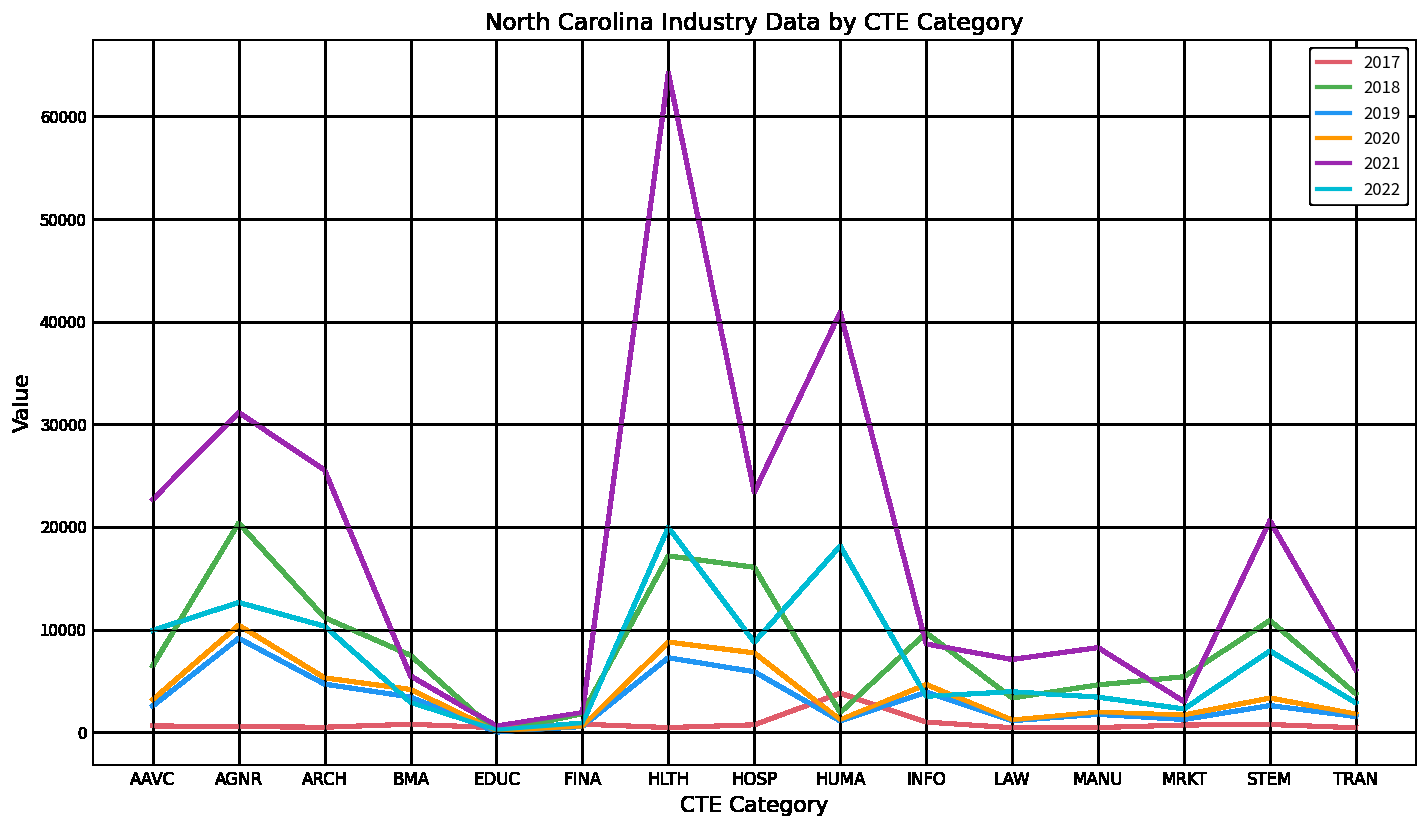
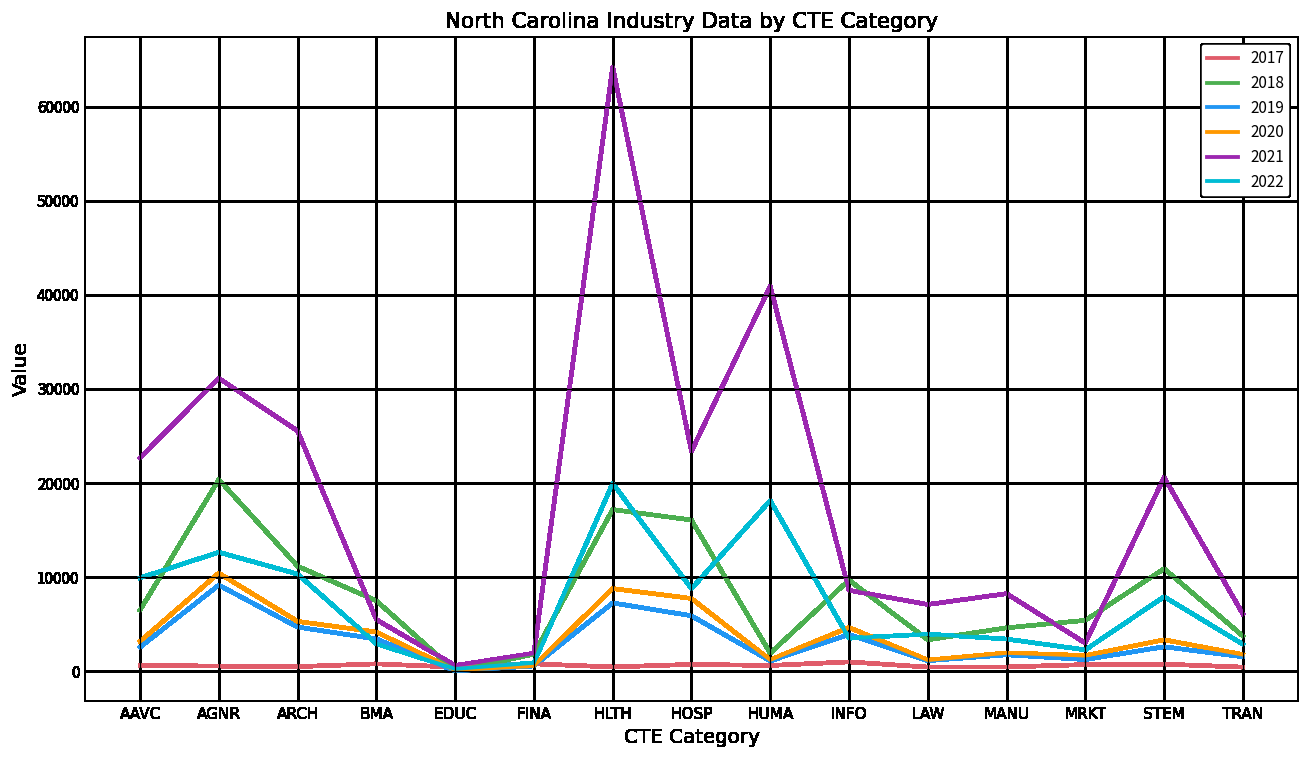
  {
    "2017": {
      "AAVC": 1000,
      "AGNR": 1000,
      "ARCH": 0,
      "BMA": 1000,
      "HLTH": 0,
      "HOSP": 1000,
-     "HUMA": 4000,
+     "HUMA": 1000,
      "INFO": 1000,
      "LAW": 0,
      "MANU": 0,
      "MRKT": 1000,
      "STEM": 1000,
      "TRAN": 0
    },
    "2018": {
      "AAVC": 6000,
      "AGNR": 20000,
      "ARCH": 11000,
      "BMA": 7000,
      "HLTH": 17000,
      "HOSP": 16000,
      "HUMA": 2000,
      "INFO": 10000,
      "LAW": 3000,
      "MANU": 5000,
      "MRKT": 5000,
      "STEM": 11000,
      "TRAN": 4000
    },
    "2020": {
      "AAVC": 3000,
      "AGNR": 10000,
      "ARCH": 5000,
      "BMA": 4000,
      "HLTH": 9000,
      "HOSP": 8000,
      "INFO": 5000,
      "MRKT": 2000,
      "STEM": 3000
    },
    "2021": {
      "AAVC": 23000,
      "AGNR": 31000,
      "ARCH": 26000,
      "BMA": 5000,
      "HLTH": 64000,
      "HOSP": 23000,
      "HUMA": 41000,
      "INFO": 9000,
      "LAW": 7000,
      "MANU": 8000,
      "MRKT": 3000,
      "STEM": 21000,
      "TRAN": 6000
    }
  }
